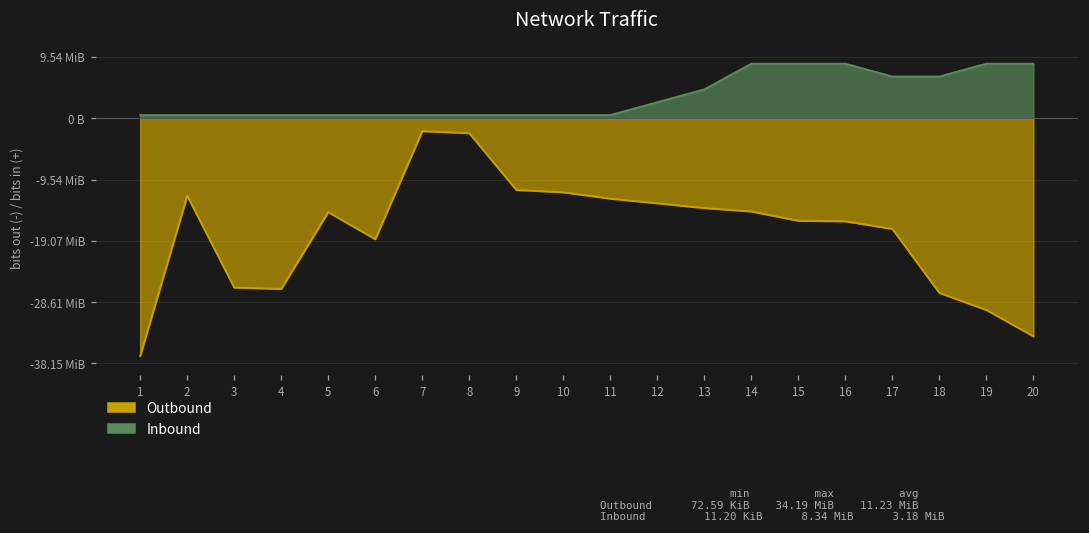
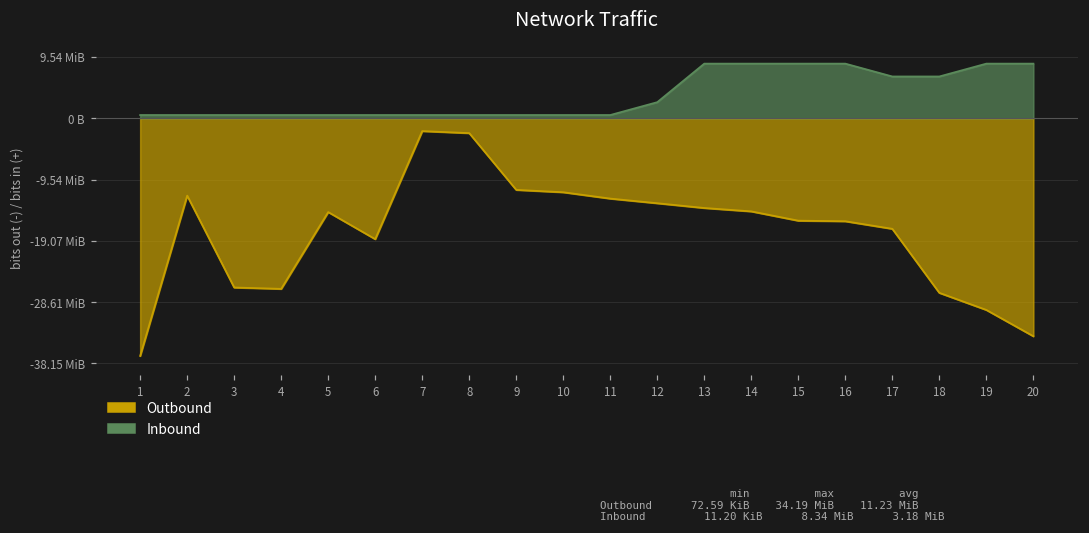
  {
    "Inbound": {
      "1": "1 MiB",
      "2": "1 MiB",
      "3": "1 MiB",
      "4": "1 MiB",
      "5": "1 MiB",
      "6": "1 MiB",
      "7": "1 MiB",
      "8": "1 MiB",
      "9": "1 MiB",
      "10": "1 MiB",
      "11": "1 MiB",
      "12": "2 MiB",
-     "13": "4 MiB",
+     "13": "8 MiB",
      "14": "8 MiB",
      "15": "8 MiB",
      "16": "8 MiB",
      "17": "6 MiB",
      "18": "6 MiB",
      "19": "8 MiB",
      "20": "8 MiB"
    }
  }
